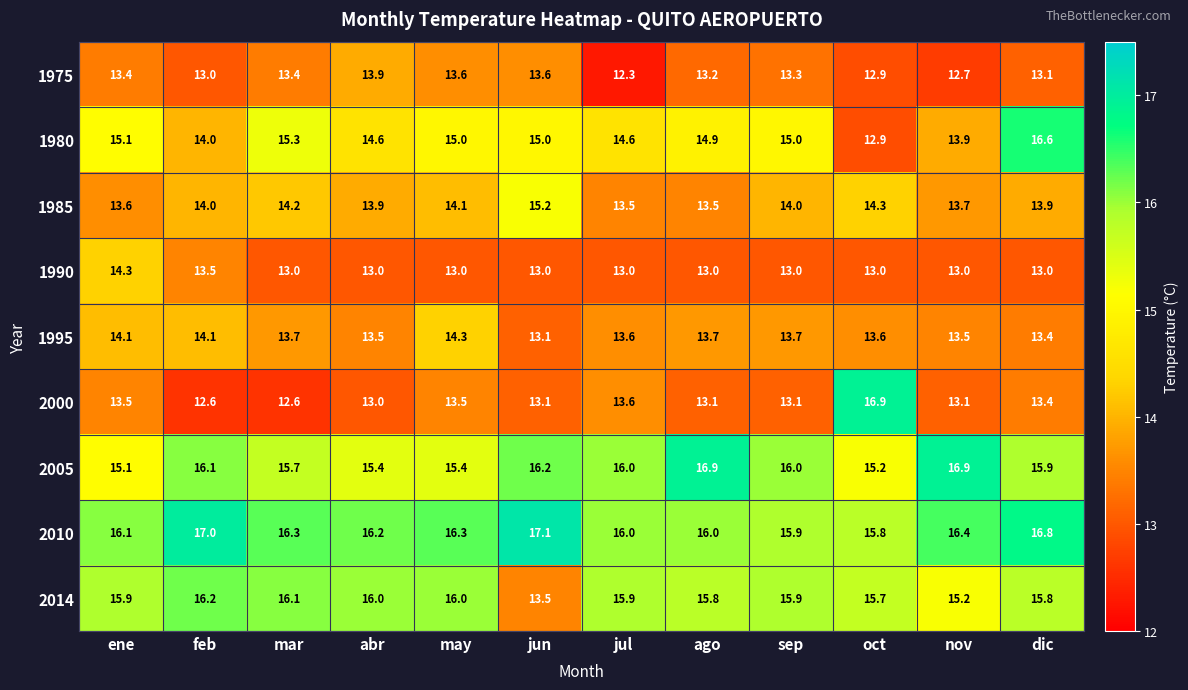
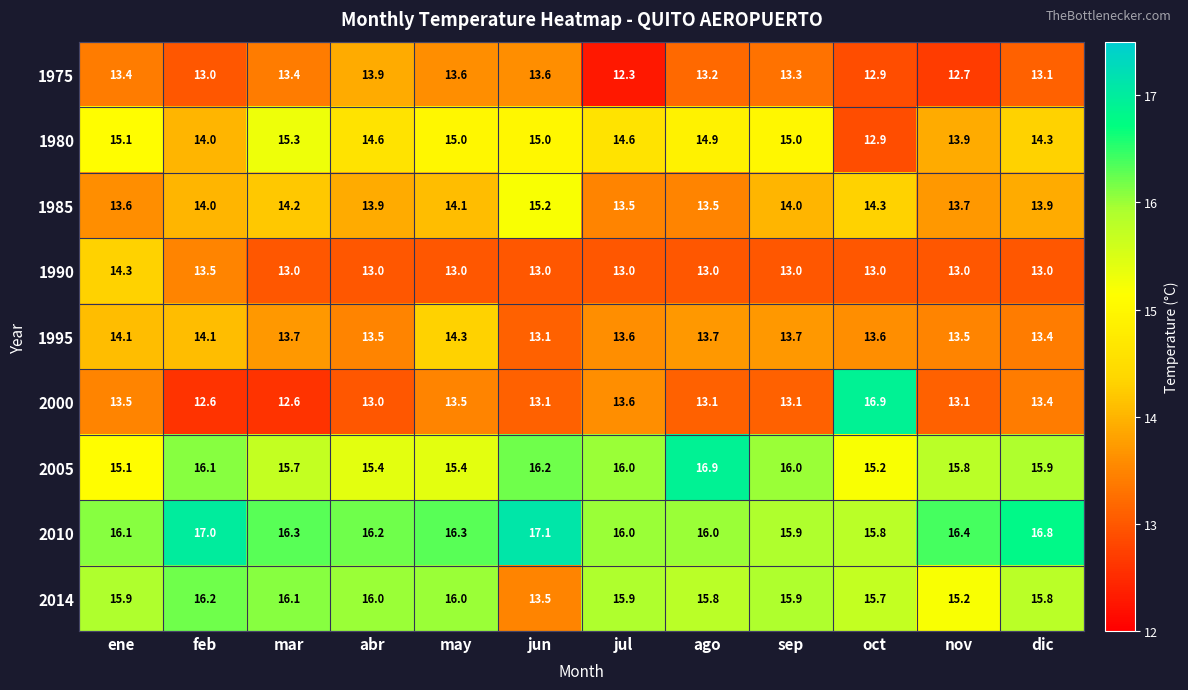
  {
    "1975": {
      "ene": 13.4,
      "feb": 13.0,
      "mar": 13.4,
      "abr": 13.9,
      "may": 13.6,
      "jun": 13.6,
      "jul": 12.3,
      "ago": 13.2,
      "sep": 13.3,
      "oct": 12.9,
      "nov": 12.7,
      "dic": 13.1
    },
    "1980": {
      "ene": 15.1,
      "feb": 14.0,
      "mar": 15.3,
      "abr": 14.6,
      "may": 15.0,
      "jun": 15.0,
      "jul": 14.6,
      "ago": 14.9,
      "sep": 15.0,
      "oct": 12.9,
      "nov": 13.9,
-     "dic": 16.6
+     "dic": 14.3
    },
    "1985": {
      "ene": 13.6,
      "feb": 14.0,
      "mar": 14.2,
      "abr": 13.9,
      "may": 14.1,
      "jun": 15.2,
      "jul": 13.5,
      "ago": 13.5,
      "sep": 14.0,
      "oct": 14.3,
      "nov": 13.7,
      "dic": 13.9
    },
    "1990": {
      "ene": 14.3,
      "feb": 13.5,
      "mar": 13.0,
      "abr": 13.0,
      "may": 13.0,
      "jun": 13.0,
      "jul": 13.0,
      "ago": 13.0,
      "sep": 13.0,
      "oct": 13.0,
      "nov": 13.0,
      "dic": 13.0
    },
    "1995": {
      "ene": 14.1,
      "feb": 14.1,
      "mar": 13.7,
      "abr": 13.5,
      "may": 14.3,
      "jun": 13.1,
      "jul": 13.6,
      "ago": 13.7,
      "sep": 13.7,
      "oct": 13.6,
      "nov": 13.5,
      "dic": 13.4
    },
    "2000": {
      "ene": 13.5,
      "feb": 12.6,
      "mar": 12.6,
      "abr": 13.0,
      "may": 13.5,
      "jun": 13.1,
      "jul": 13.6,
      "ago": 13.1,
      "sep": 13.1,
      "oct": 16.9,
      "nov": 13.1,
      "dic": 13.4
    },
    "2005": {
      "ene": 15.1,
      "feb": 16.1,
      "mar": 15.7,
      "abr": 15.4,
      "may": 15.4,
      "jun": 16.2,
      "jul": 16.0,
      "ago": 16.9,
      "sep": 16.0,
      "oct": 15.2,
-     "nov": 16.9,
+     "nov": 15.8,
      "dic": 15.9
    },
    "2010": {
      "ene": 16.1,
      "feb": 17.0,
      "mar": 16.3,
      "abr": 16.2,
      "may": 16.3,
      "jun": 17.1,
      "jul": 16.0,
      "ago": 16.0,
      "sep": 15.9,
      "oct": 15.8,
      "nov": 16.4,
      "dic": 16.8
    },
    "2014": {
      "ene": 15.9,
      "feb": 16.2,
      "mar": 16.1,
      "abr": 16.0,
      "may": 16.0,
      "jun": 13.5,
      "jul": 15.9,
      "ago": 15.8,
      "sep": 15.9,
      "oct": 15.7,
      "nov": 15.2,
      "dic": 15.8
    }
  }
